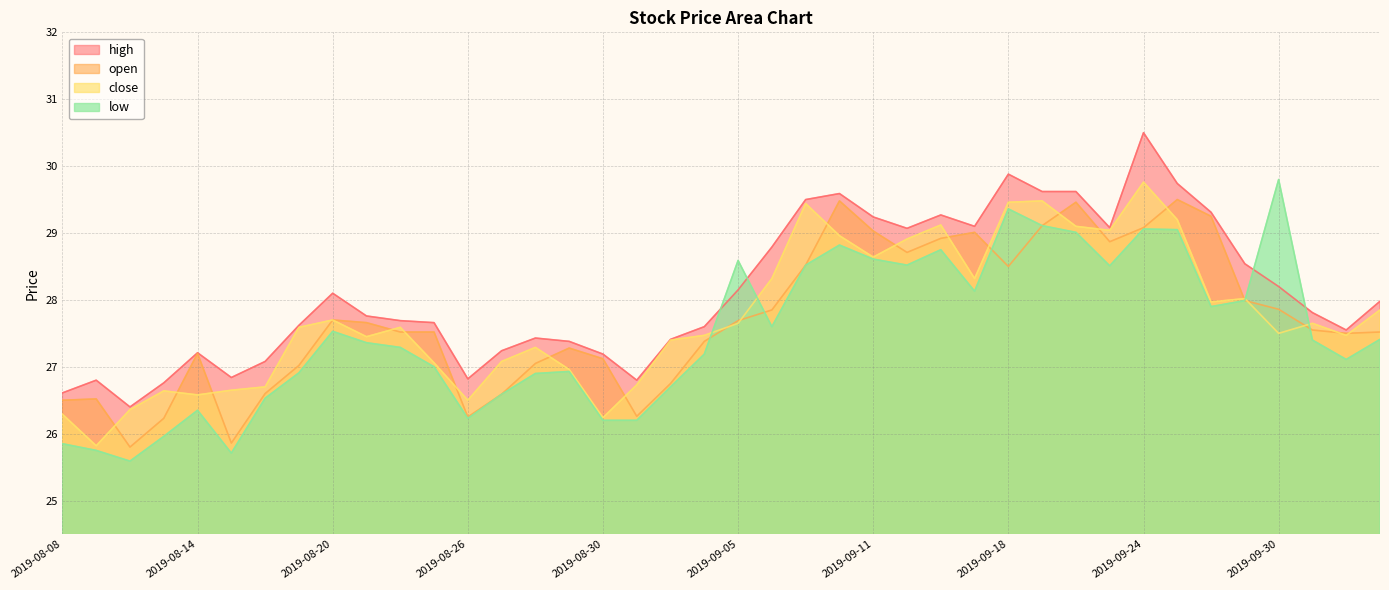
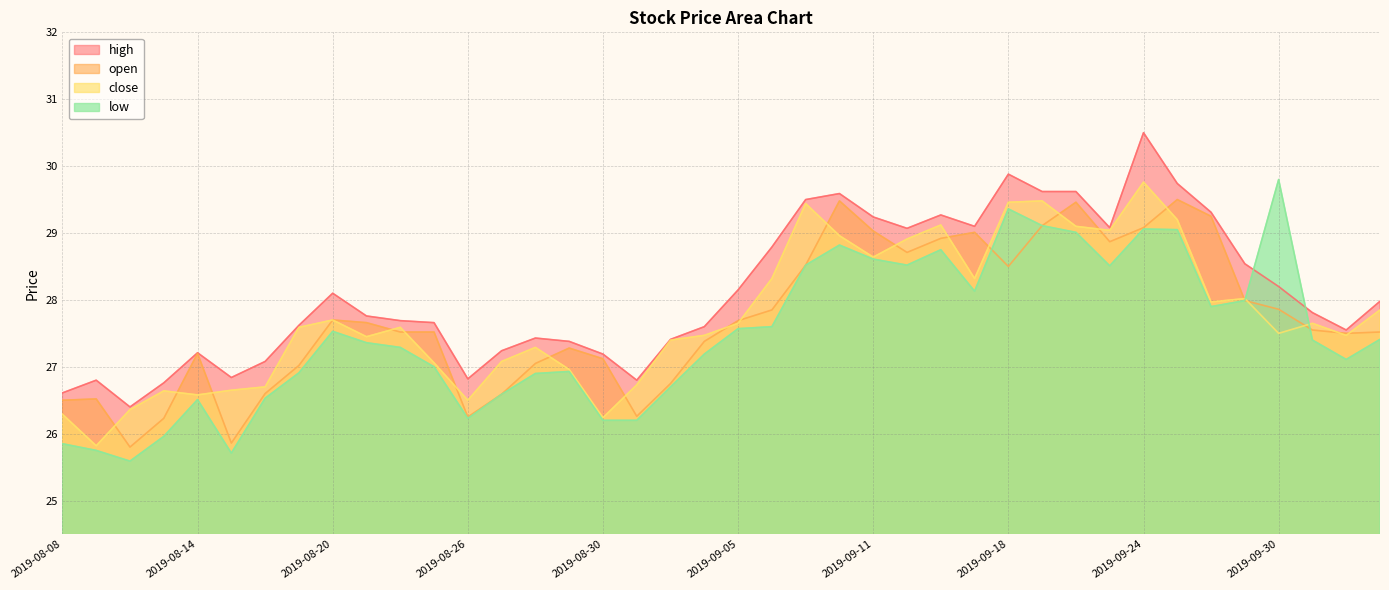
  {
    "low": {
      "2019-08-08": 25.9,
-     "2019-08-14": 26.4,
+     "2019-08-14": 26.5,
      "2019-08-20": 27.5,
      "2019-08-30": 26.2,
-     "2019-09-05": 28.6,
+     "2019-09-05": 27.6,
      "2019-09-18": 29.4,
      "2019-09-30": 29.8
    }
  }
